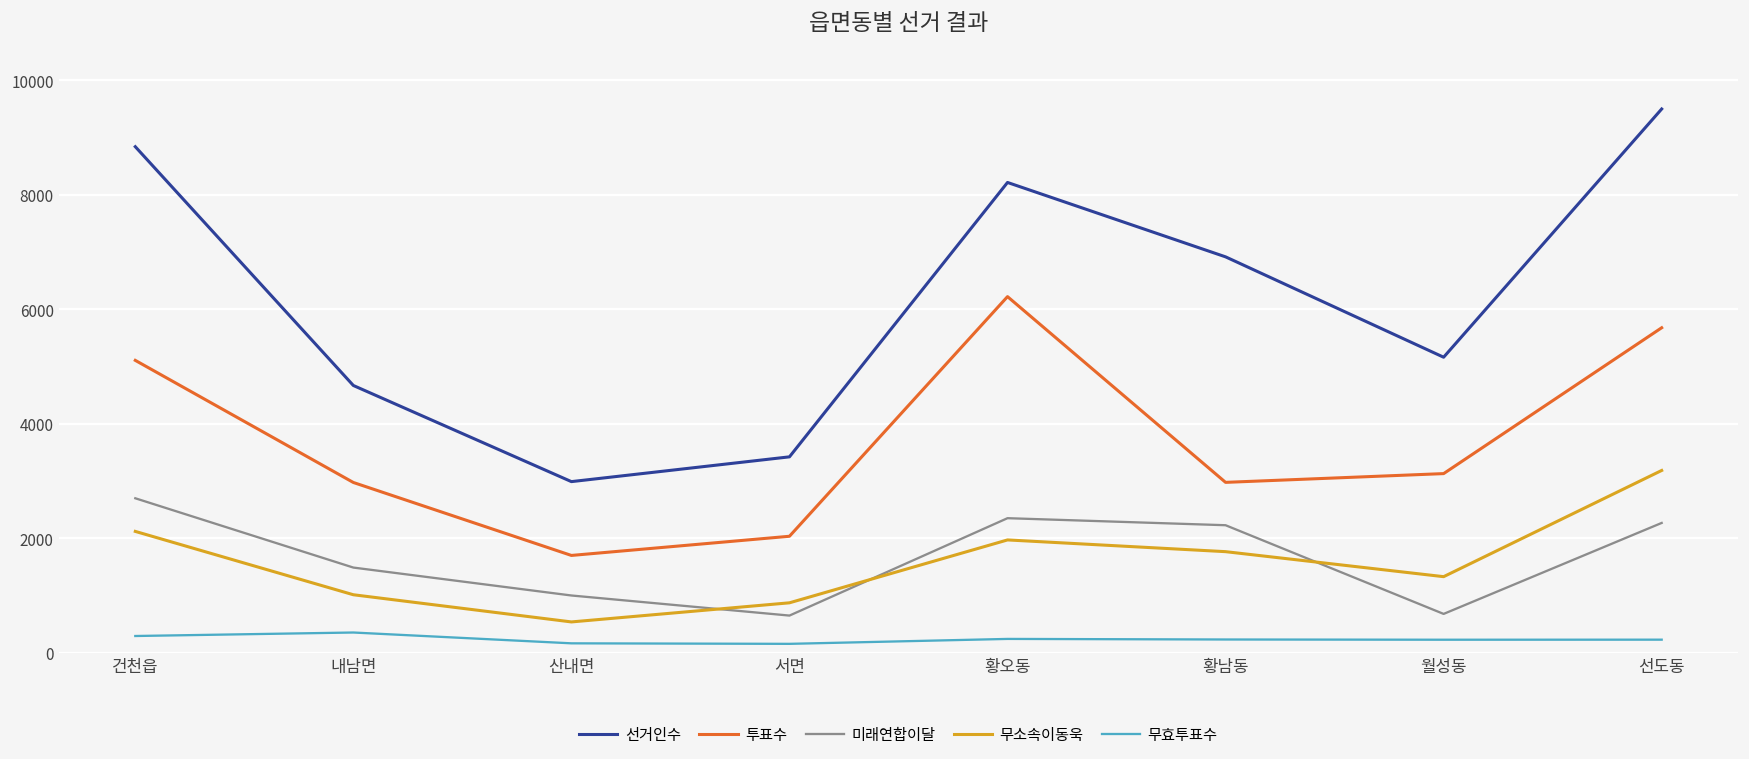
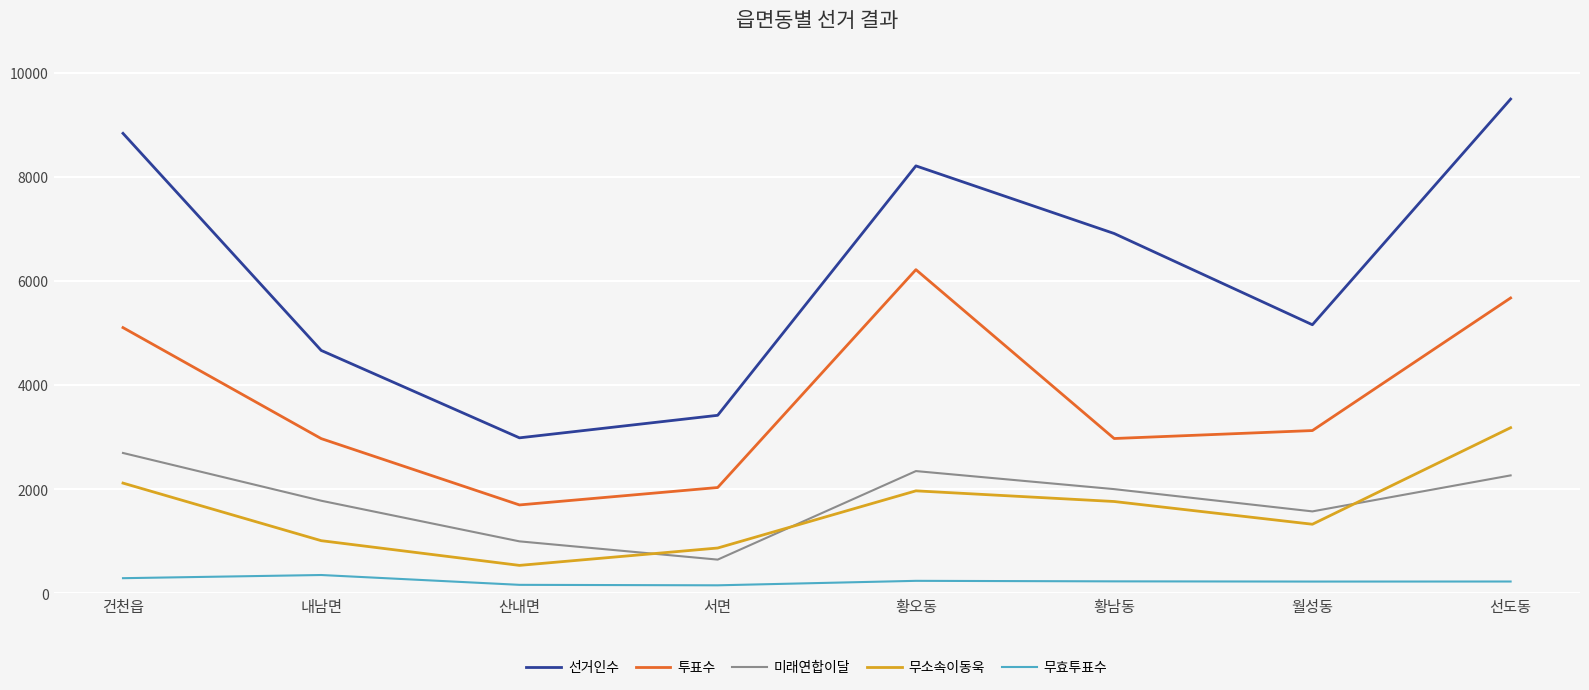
  {
    "선거인수": {
      "건천읍": 8800,
      "내남면": 4700,
      "산내면": 3000,
      "서면": 3400,
      "황오동": 8200,
      "황남동": 6900,
      "월성동": 5200,
      "선도동": 9500
    },
    "투표수": {
      "건천읍": 5100,
      "내남면": 3000,
      "산내면": 1700,
      "서면": 2000,
      "황오동": 6200,
      "황남동": 3000,
      "월성동": 3100,
      "선도동": 5700
    },
    "미래연합이달": {
      "건천읍": 2700,
-     "내남면": 1500,
+     "내남면": 1800,
      "산내면": 1000,
      "서면": 600,
      "황오동": 2400,
-     "황남동": 2200,
-     "월성동": 700,
+     "황남동": 2000,
+     "월성동": 1600,
      "선도동": 2300
    },
    "무소속이동욱": {
      "건천읍": 2100,
      "내남면": 1000,
      "산내면": 500,
      "서면": 900,
      "황오동": 2000,
      "황남동": 1800,
      "월성동": 1300,
      "선도동": 3200
    },
    "무효투표수": {
      "건천읍": 300,
      "내남면": 400,
      "산내면": 200,
      "서면": 200,
      "황오동": 200,
      "황남동": 200,
      "월성동": 200,
      "선도동": 200
    }
  }
